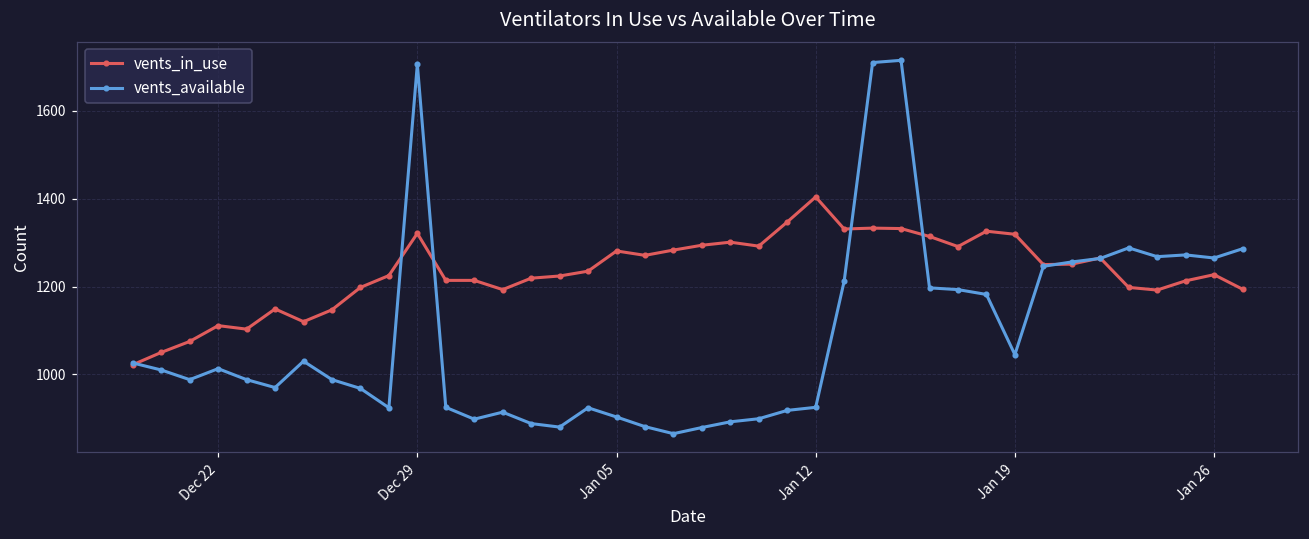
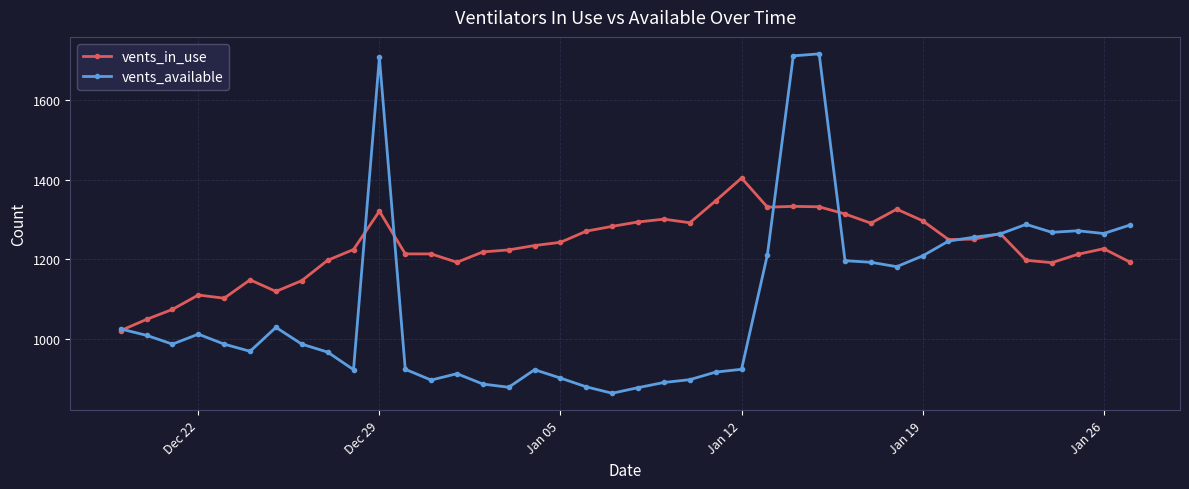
  {
    "vents_in_use": {
      "Dec 22": 1110,
      "Dec 29": 1320,
-     "Jan 05": 1280,
+     "Jan 05": 1240,
      "Jan 12": 1400,
-     "Jan 19": 1320,
+     "Jan 19": 1300,
      "Jan 26": 1230
    },
    "vents_available": {
      "Dec 22": 1010,
      "Dec 29": 1710,
      "Jan 05": 900,
      "Jan 12": 930,
-     "Jan 19": 1050,
+     "Jan 19": 1210,
      "Jan 26": 1270
    }
  }
